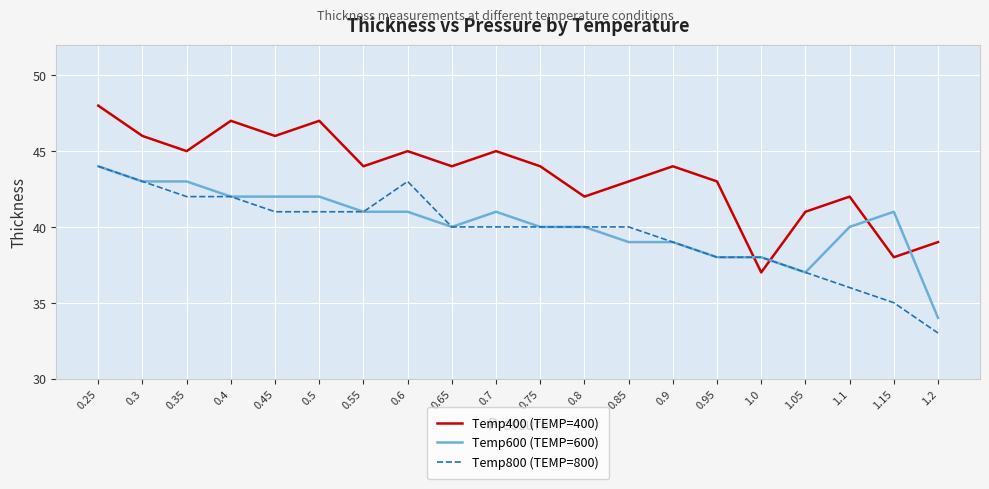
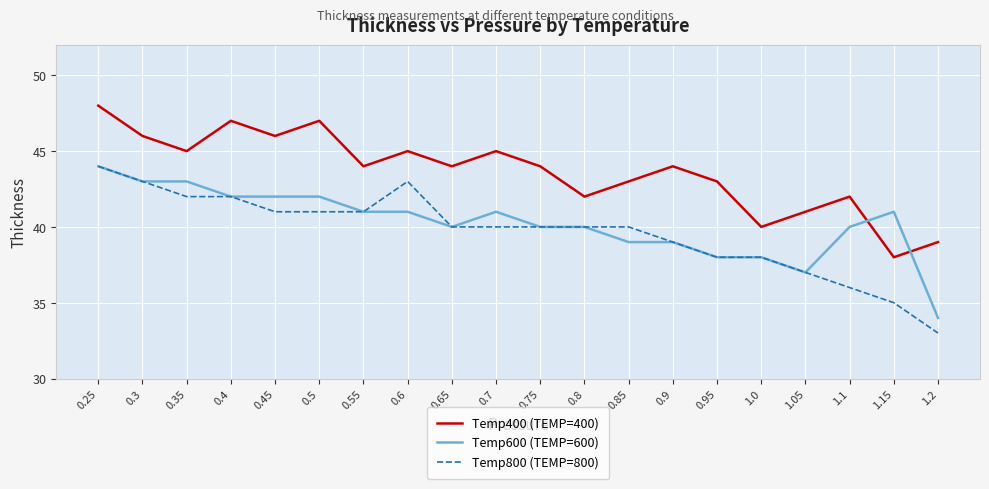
  {
    "Temp400 (TEMP=400)": {
      "0.25": 48,
      "0.3": 46,
      "0.35": 45,
      "0.4": 47,
      "0.45": 46,
      "0.5": 47,
      "0.55": 44,
      "0.6": 45,
      "0.65": 44,
      "0.7": 45,
      "0.75": 44,
      "0.8": 42,
      "0.85": 43,
      "0.9": 44,
      "0.95": 43,
-     "1.0": 37,
+     "1.0": 40,
      "1.05": 41,
      "1.1": 42,
      "1.15": 38,
      "1.2": 39
    },
    "Temp600 (TEMP=600)": {
      "0.35": 43,
      "0.45": 42,
      "0.5": 42,
      "0.6": 41,
      "0.7": 41,
      "0.85": 39,
      "1.1": 40,
      "1.15": 41,
      "1.2": 34
    },
    "Temp800 (TEMP=800)": {
      "0.35": 42,
      "0.45": 41,
      "0.5": 41,
      "0.6": 43,
      "0.7": 40,
      "0.85": 40,
      "1.1": 36,
      "1.15": 35,
      "1.2": 33
    }
  }
